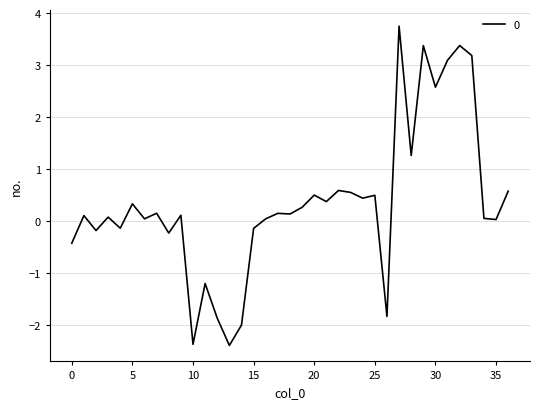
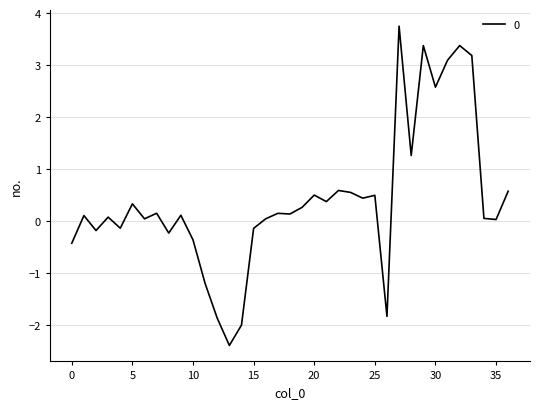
  {
    "0": -0.4,
    "5": 0.3,
-   "10": -2.4,
+   "10": -0.4,
    "15": -0.1,
    "20": 0.5,
    "25": 0.5,
    "30": 2.6,
    "35": 0.0
  }
